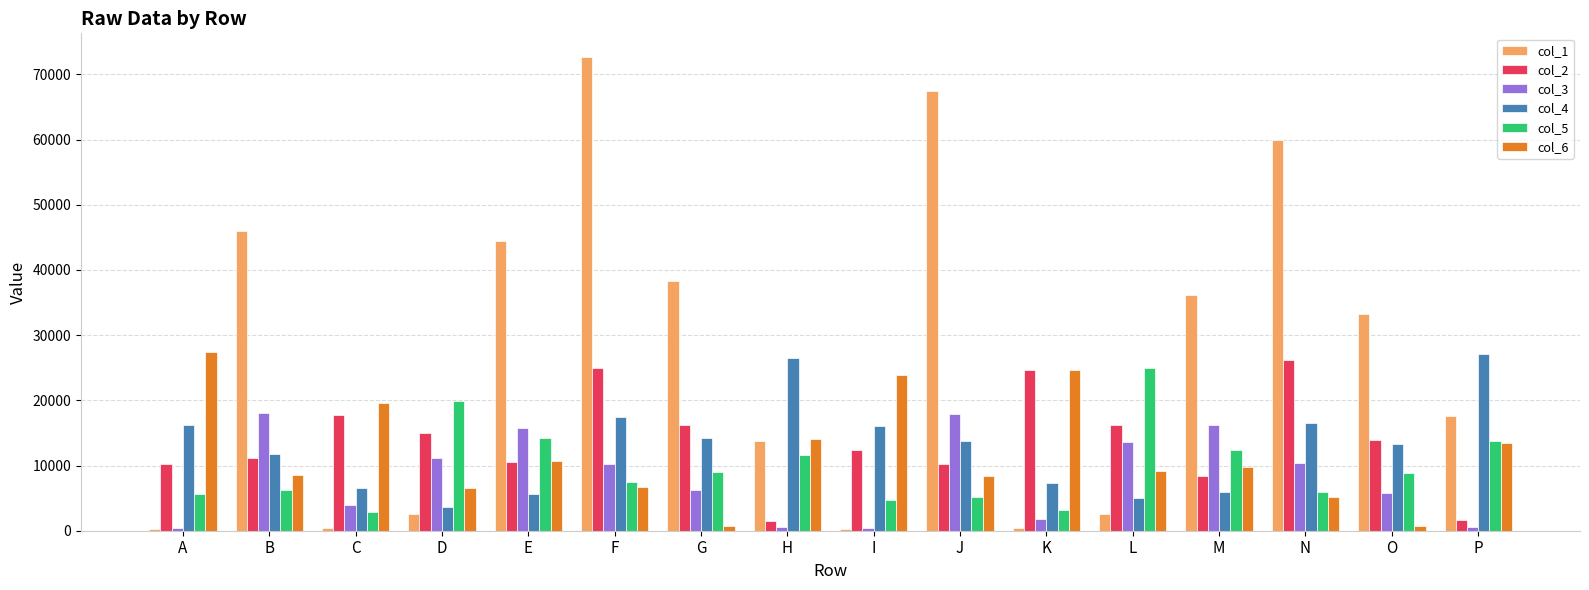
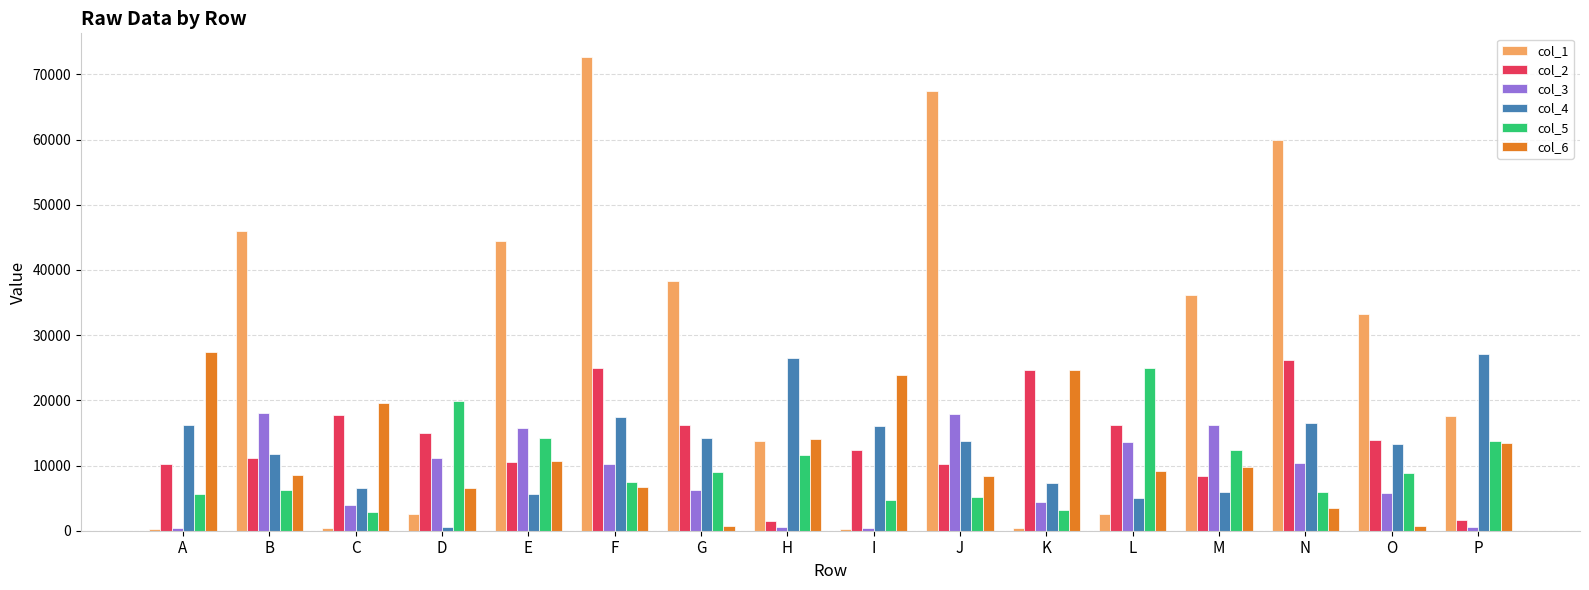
  {
    "col_1": {
      "B": 46000,
      "D": 3000,
      "E": 44000,
      "F": 73000,
      "G": 38000,
      "H": 14000,
      "J": 67000,
      "K": 0,
      "L": 3000,
      "M": 36000,
      "N": 60000,
      "O": 33000,
      "P": 18000
    },
    "col_2": {
      "A": 10000,
      "B": 11000,
      "C": 18000,
      "D": 15000,
      "E": 11000,
      "F": 25000,
      "G": 16000,
      "H": 1000,
      "I": 12000,
      "J": 10000,
      "K": 25000,
      "L": 16000,
      "M": 8000,
      "N": 26000,
      "O": 14000,
      "P": 2000
    },
    "col_3": {
      "A": 0,
      "B": 18000,
      "C": 4000,
      "D": 11000,
      "E": 16000,
      "F": 10000,
      "G": 6000,
      "H": 1000,
      "I": 0,
      "J": 18000,
-     "K": 2000,
+     "K": 4000,
      "L": 14000,
      "M": 16000,
      "N": 10000,
      "O": 6000,
      "P": 1000
    },
    "col_4": {
      "A": 16000,
      "B": 12000,
      "C": 7000,
-     "D": 4000,
+     "D": 1000,
      "E": 6000,
      "F": 17000,
      "G": 14000,
      "H": 27000,
      "I": 16000,
      "J": 14000,
      "K": 7000,
      "L": 5000,
      "M": 6000,
      "N": 17000,
      "O": 13000,
      "P": 27000
    },
    "col_5": {
      "A": 6000,
      "B": 6000,
      "C": 3000,
      "D": 20000,
      "E": 14000,
      "F": 7000,
      "G": 9000,
      "H": 12000,
      "I": 5000,
      "J": 5000,
      "K": 3000,
      "L": 25000,
      "M": 12000,
      "N": 6000,
      "O": 9000,
      "P": 14000
    },
    "col_6": {
      "A": 27000,
      "B": 9000,
      "C": 20000,
      "D": 7000,
      "E": 11000,
      "F": 7000,
      "G": 1000,
      "H": 14000,
      "I": 24000,
      "J": 8000,
      "K": 25000,
      "L": 9000,
      "M": 10000,
-     "N": 5000,
+     "N": 3000,
      "O": 1000,
      "P": 13000
    }
  }
